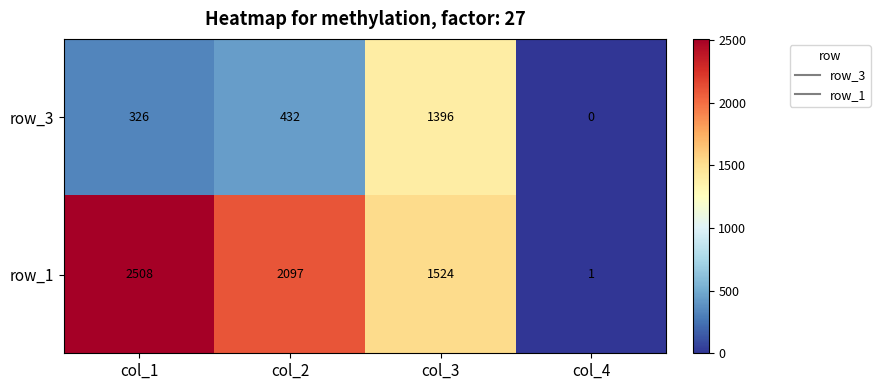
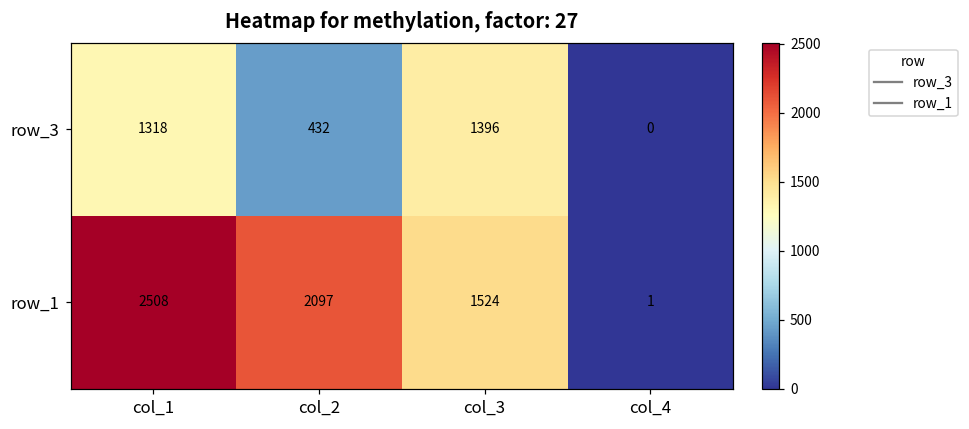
  {
    "row_3": {
-     "col_1": 326,
+     "col_1": 1318,
      "col_2": 432,
      "col_3": 1396,
      "col_4": 0
    },
    "row_1": {
      "col_1": 2508,
      "col_2": 2097,
      "col_3": 1524,
      "col_4": 1
    }
  }
